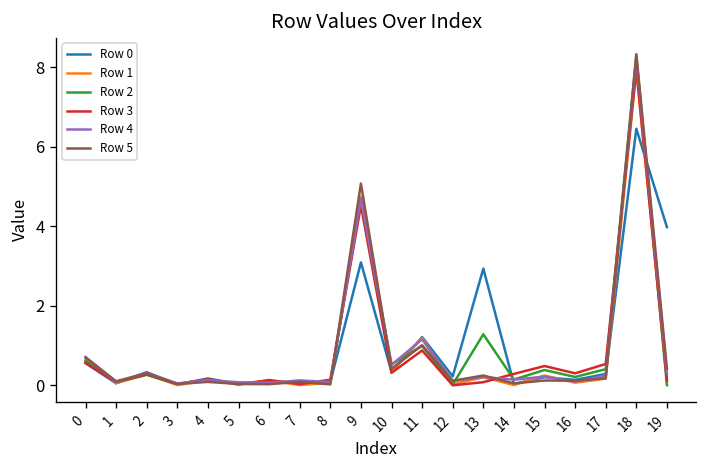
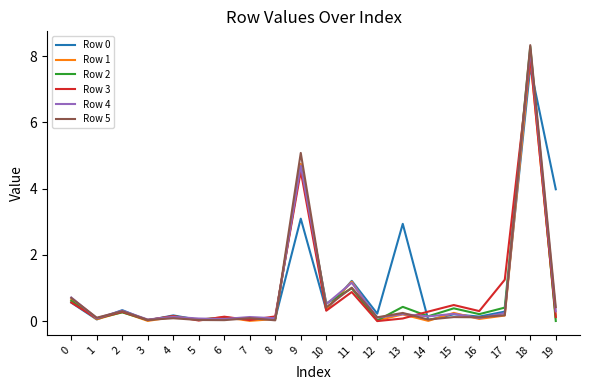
  {
    "Row 0": {
      "9": 3.1,
      "12": 0.2,
      "13": 2.9,
-     "18": 6.5,
+     "18": 7.7,
      "19": 4.0
    },
    "Row 2": {
-     "13": 1.3,
+     "13": 0.4,
      "15": 0.4,
      "17": 0.4,
      "19": 0.0
    },
    "Row 3": {
      "9": 4.5,
      "11": 0.9,
      "13": 0.1,
      "14": 0.3,
      "15": 0.5,
      "16": 0.3,
-     "17": 0.5
+     "17": 1.3
    },
    "Row 4": {
      "18": 8.2,
      "19": 0.3
    },
    "Row 5": {
      "9": 5.1,
      "15": 0.1,
      "19": 0.4
    }
  }
